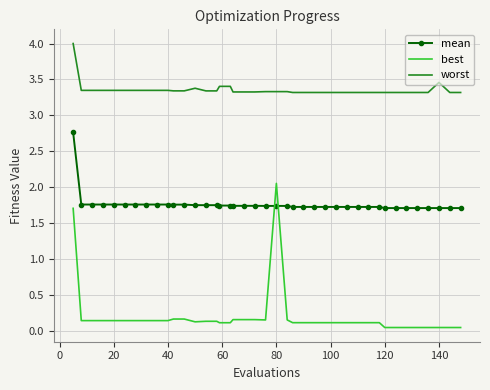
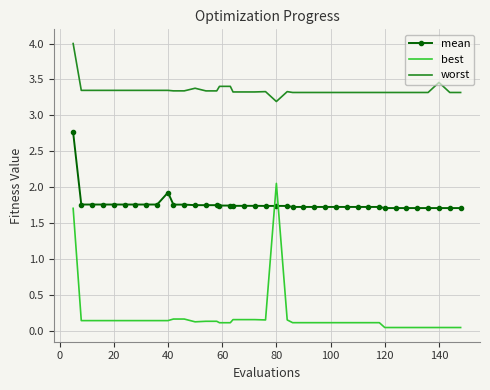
  {
    "mean": {
      "20": 1.8,
-     "40": 1.8,
+     "40": 1.9,
      "80": 1.7,
      "120": 1.7,
      "140": 1.7
    },
    "best": {
      "20": 0.1,
      "40": 0.1,
      "80": 2.1,
      "120": 0.1,
      "140": 0.1
    },
    "worst": {
      "20": 3.3,
      "40": 3.3,
-     "80": 3.3,
+     "80": 3.2,
      "120": 3.3
    }
  }
